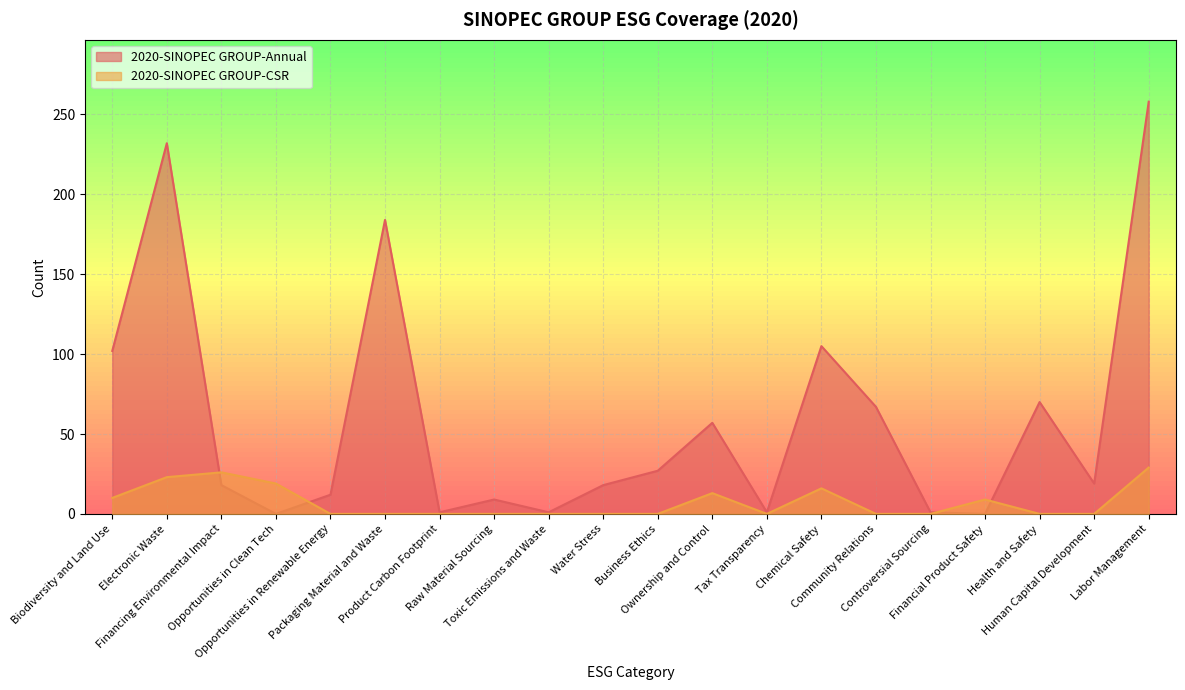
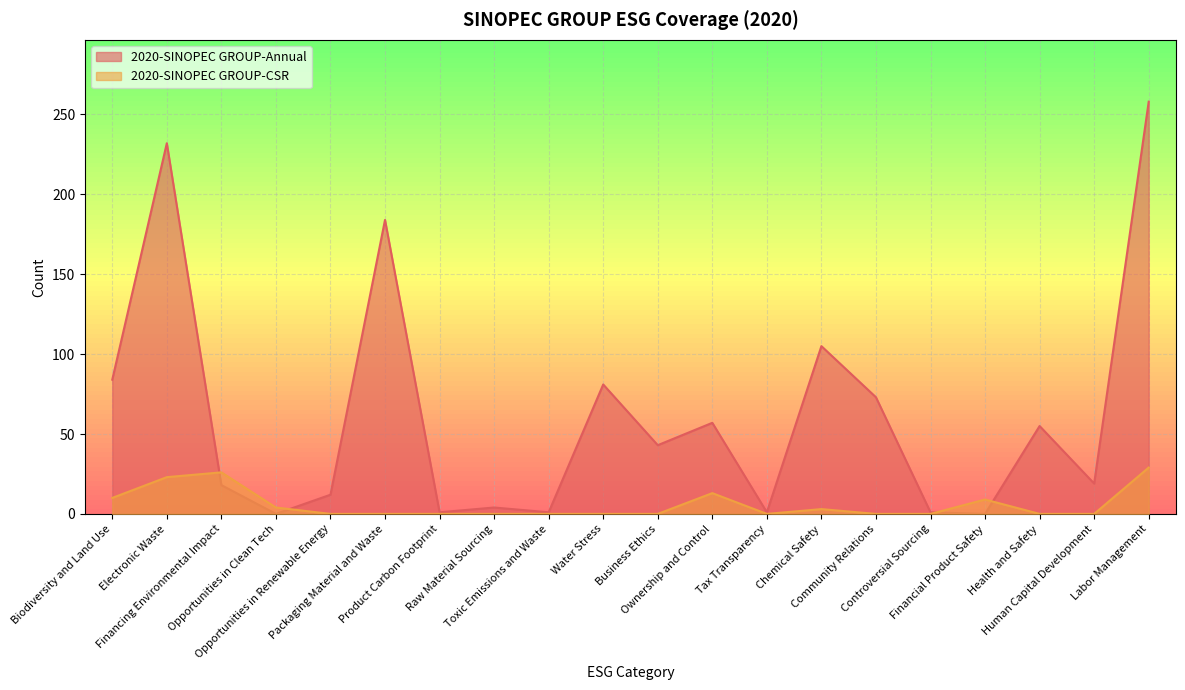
  {
    "2020-SINOPEC GROUP-Annual": {
-     "Biodiversity and Land Use": 102,
+     "Biodiversity and Land Use": 84,
      "Electronic Waste": 232,
      "Financing Environmental Impact": 18,
      "Opportunities in Clean Tech": 0,
      "Opportunities in Renewable Energy": 12,
      "Packaging Material and Waste": 184,
-     "Raw Material Sourcing": 9,
-     "Water Stress": 18,
-     "Business Ethics": 27,
+     "Raw Material Sourcing": 4,
+     "Water Stress": 81,
+     "Business Ethics": 43,
      "Ownership and Control": 57,
      "Chemical Safety": 105,
-     "Community Relations": 67,
+     "Community Relations": 73,
      "Financial Product Safety": 0,
-     "Health and Safety": 70,
+     "Health and Safety": 55,
      "Human Capital Development": 19,
      "Labor Management": 258
    },
    "2020-SINOPEC GROUP-CSR": {
      "Biodiversity and Land Use": 10,
      "Electronic Waste": 23,
      "Financing Environmental Impact": 26,
-     "Opportunities in Clean Tech": 19,
+     "Opportunities in Clean Tech": 4,
      "Opportunities in Renewable Energy": 0,
      "Packaging Material and Waste": 0,
      "Raw Material Sourcing": 0,
      "Water Stress": 0,
      "Business Ethics": 0,
      "Ownership and Control": 13,
-     "Chemical Safety": 16,
+     "Chemical Safety": 3,
      "Community Relations": 0,
      "Financial Product Safety": 9,
      "Health and Safety": 0,
      "Human Capital Development": 0,
      "Labor Management": 29
    }
  }
